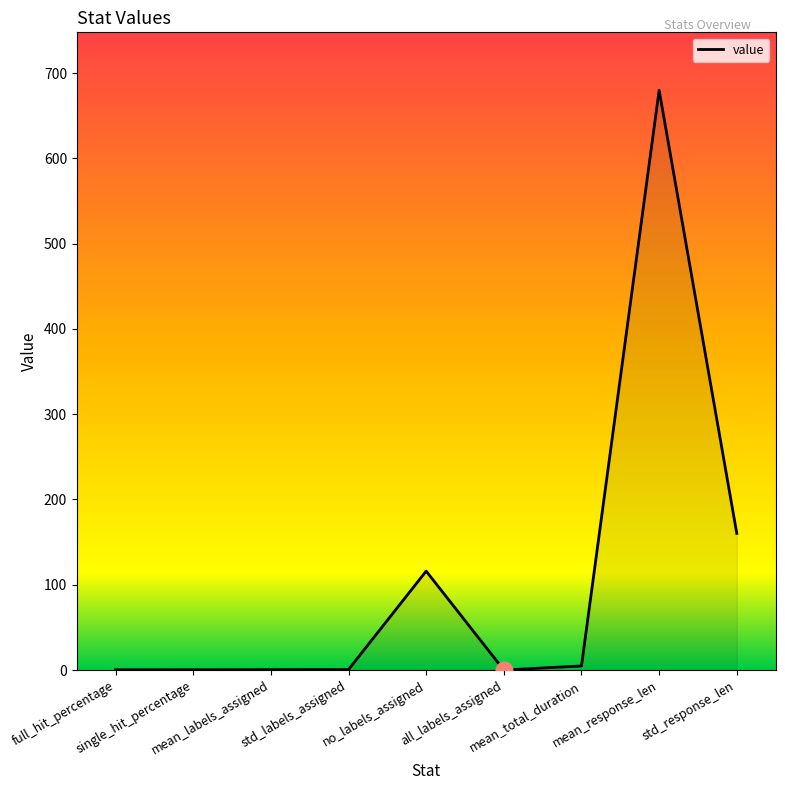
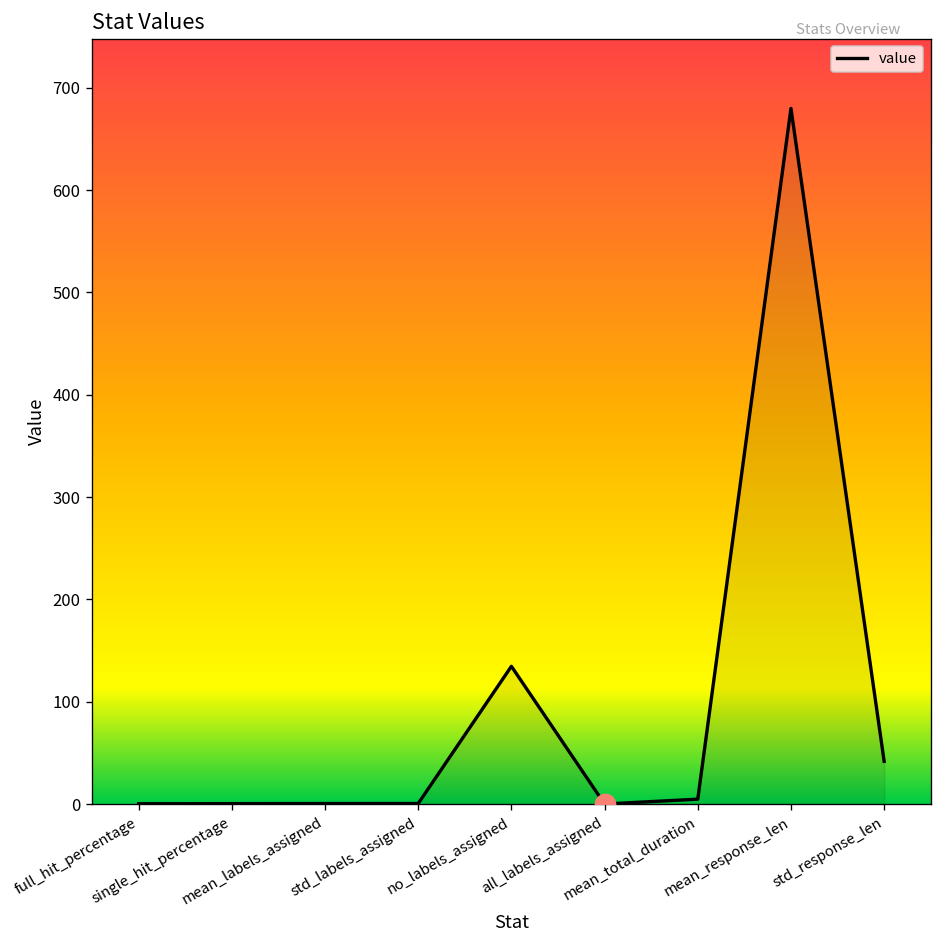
  {
    "value": {
      "full_hit_percentage": 0,
      "single_hit_percentage": 0,
      "mean_labels_assigned": 0,
      "std_labels_assigned": 0,
-     "no_labels_assigned": 120,
+     "no_labels_assigned": 130,
      "mean_total_duration": 0,
      "mean_response_len": 680,
-     "std_response_len": 160
+     "std_response_len": 40
    }
  }
